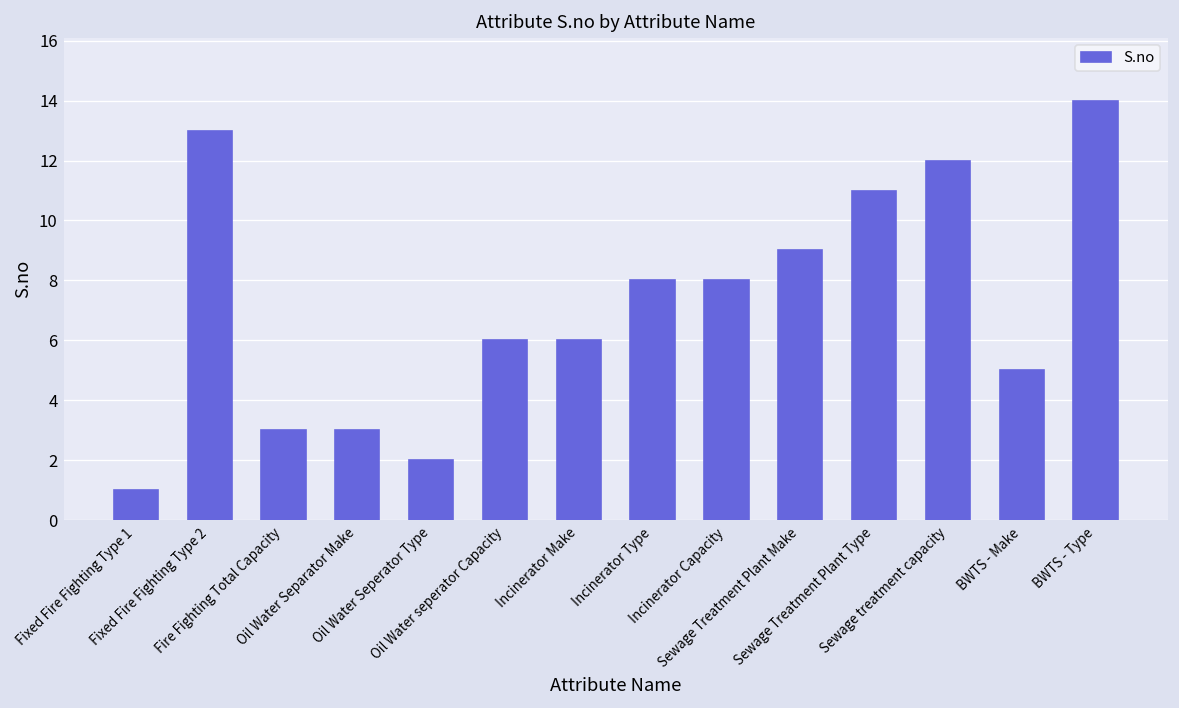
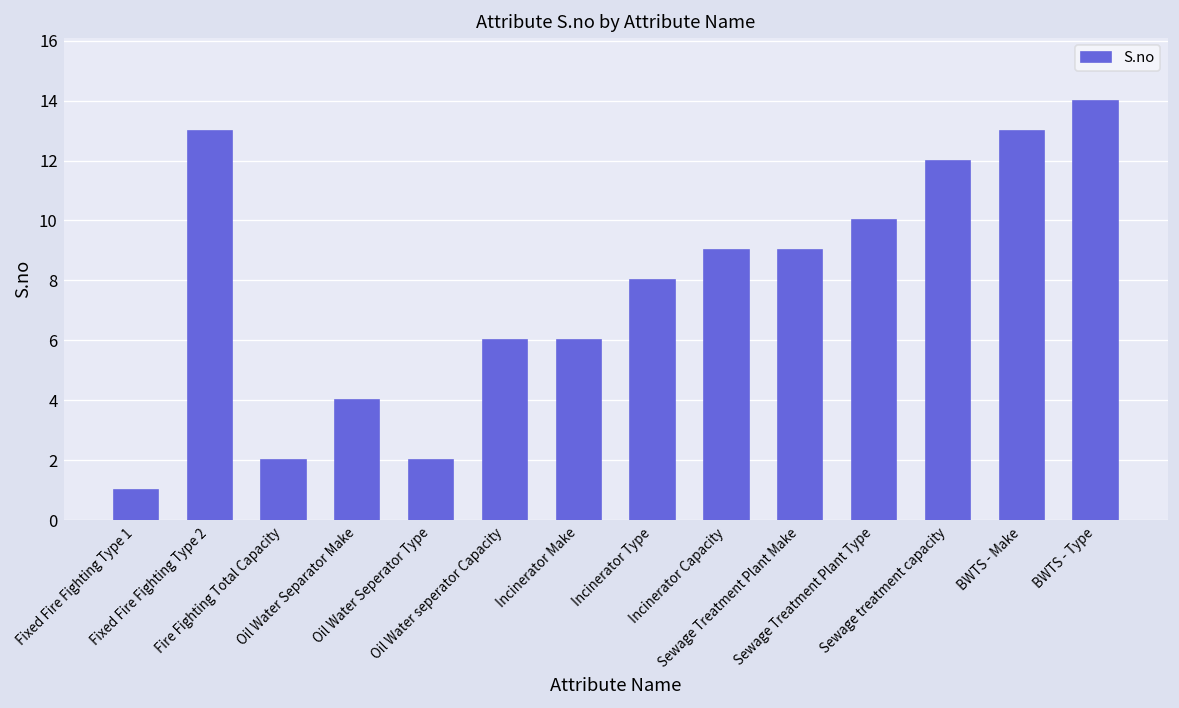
  {
    "Fixed Fire Fighting Type 1": 1,
    "Fixed Fire Fighting Type 2": 13,
-   "Fire Fighting Total Capacity": 3,
-   "Oil Water Separator Make": 3,
+   "Fire Fighting Total Capacity": 2,
+   "Oil Water Separator Make": 4,
    "Oil Water Seperator Type": 2,
    "Oil Water seperator Capacity": 6,
    "Incinerator Make": 6,
    "Incinerator Type": 8,
-   "Incinerator Capacity": 8,
+   "Incinerator Capacity": 9,
    "Sewage Treatment Plant Make": 9,
-   "Sewage Treatment Plant Type": 11,
+   "Sewage Treatment Plant Type": 10,
    "Sewage treatment capacity": 12,
-   "BWTS - Make": 5,
+   "BWTS - Make": 13,
    "BWTS - Type": 14
  }
